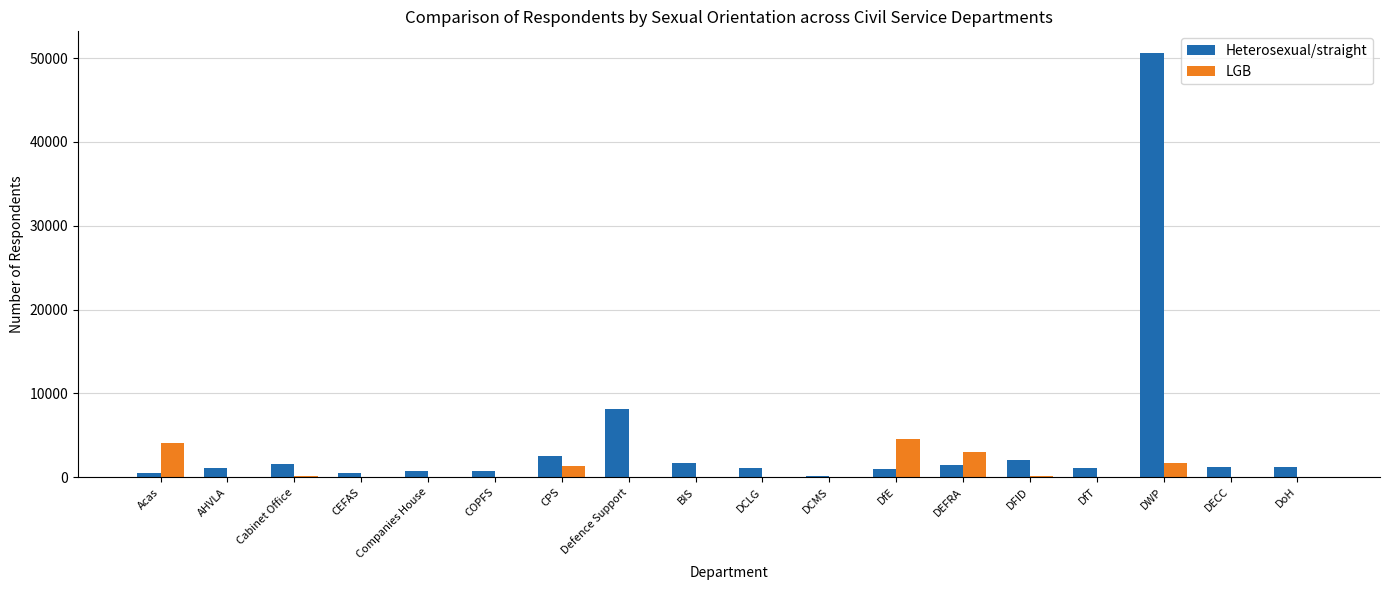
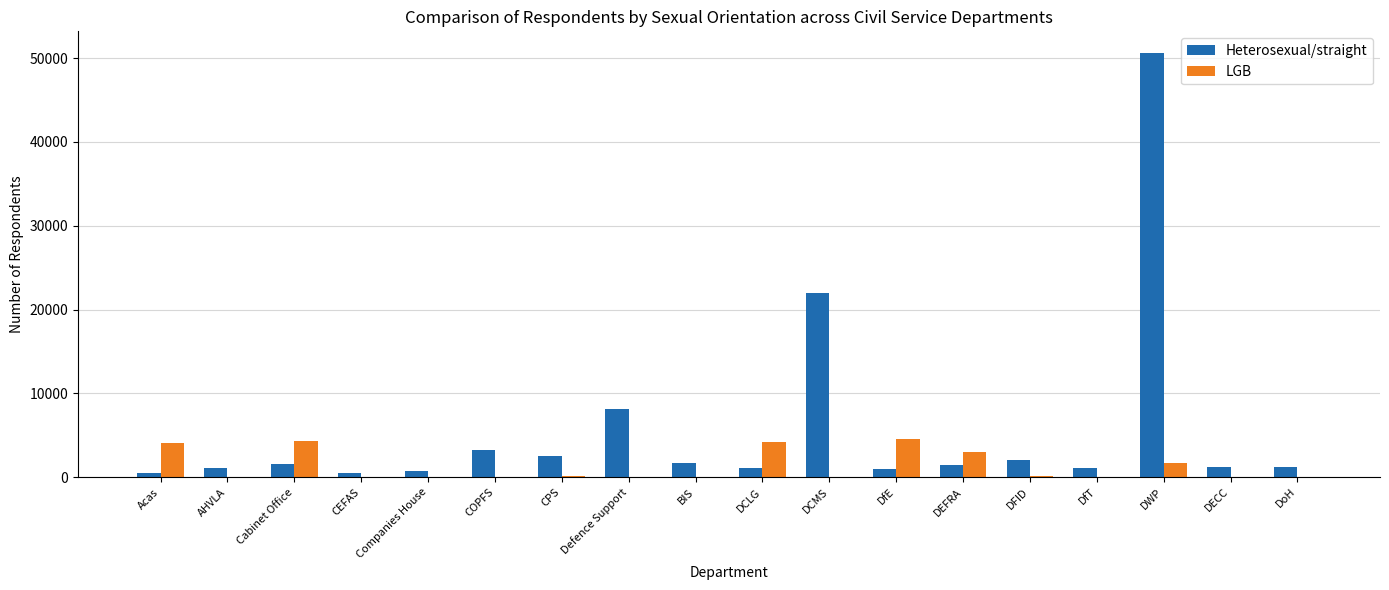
  {
    "Heterosexual/straight": {
      "Acas": 1000,
      "AHVLA": 1000,
      "Cabinet Office": 2000,
      "CEFAS": 0,
      "Companies House": 1000,
-     "COPFS": 1000,
+     "COPFS": 3000,
      "CPS": 3000,
      "Defence Support": 8000,
      "BIS": 2000,
      "DCLG": 1000,
-     "DCMS": 0,
+     "DCMS": 22000,
      "DfE": 1000,
      "DEFRA": 1000,
      "DFID": 2000,
      "DfT": 1000,
      "DWP": 51000,
      "DECC": 1000,
      "DoH": 1000
    },
    "LGB": {
      "Acas": 4000,
-     "Cabinet Office": 0,
-     "CPS": 1000,
-     "DCLG": 0,
+     "Cabinet Office": 4000,
+     "CPS": 0,
+     "DCLG": 4000,
      "DfE": 5000,
      "DEFRA": 3000,
      "DWP": 2000
    }
  }
